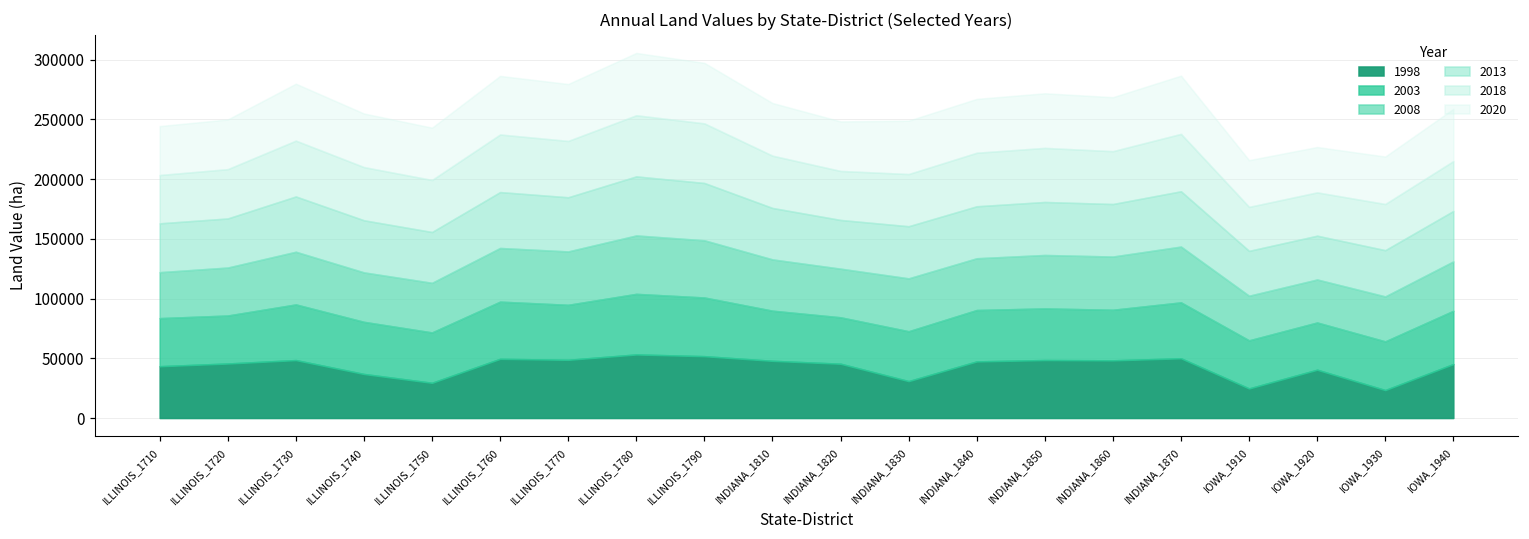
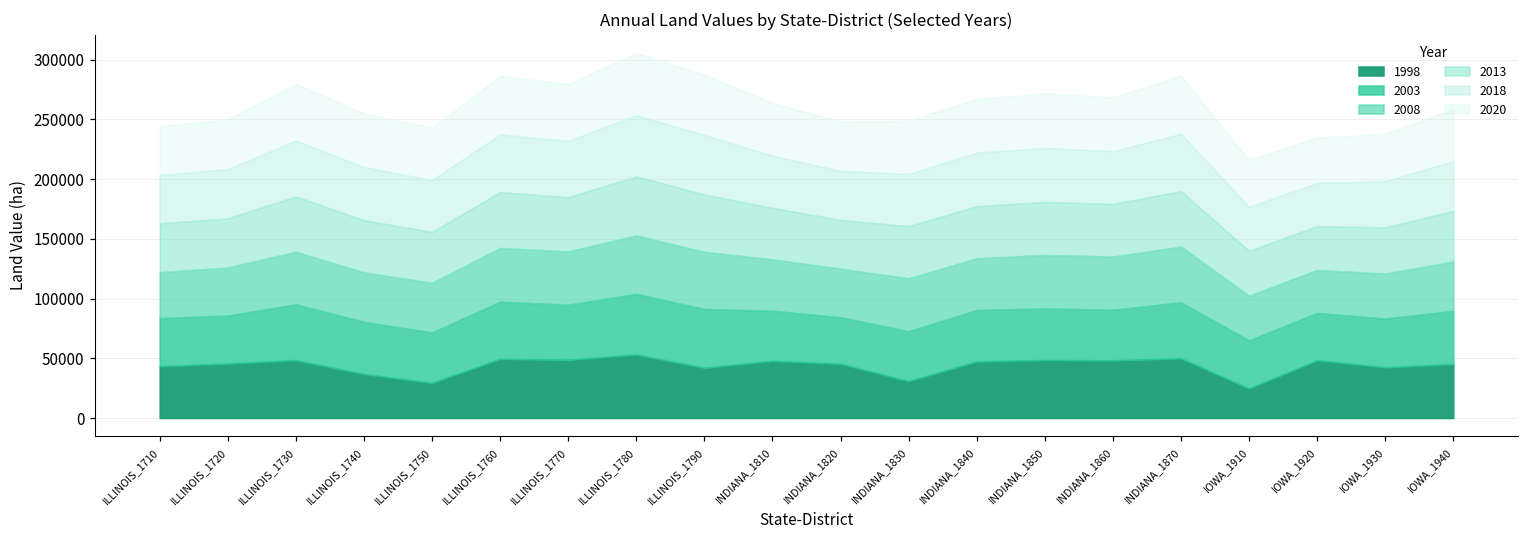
  {
    "1998": {
      "ILLINOIS_1710": 43000,
      "ILLINOIS_1720": 46000,
      "ILLINOIS_1730": 49000,
      "ILLINOIS_1740": 37000,
      "ILLINOIS_1750": 29000,
      "ILLINOIS_1760": 50000,
      "ILLINOIS_1770": 49000,
      "ILLINOIS_1780": 53000,
-     "ILLINOIS_1790": 52000,
+     "ILLINOIS_1790": 42000,
      "INDIANA_1810": 48000,
      "INDIANA_1820": 45000,
      "INDIANA_1830": 31000,
      "INDIANA_1840": 47000,
      "INDIANA_1850": 49000,
      "INDIANA_1860": 48000,
      "INDIANA_1870": 50000,
      "IOWA_1910": 25000,
-     "IOWA_1920": 40000,
-     "IOWA_1930": 23000,
+     "IOWA_1920": 48000,
+     "IOWA_1930": 43000,
      "IOWA_1940": 45000
    }
  }
